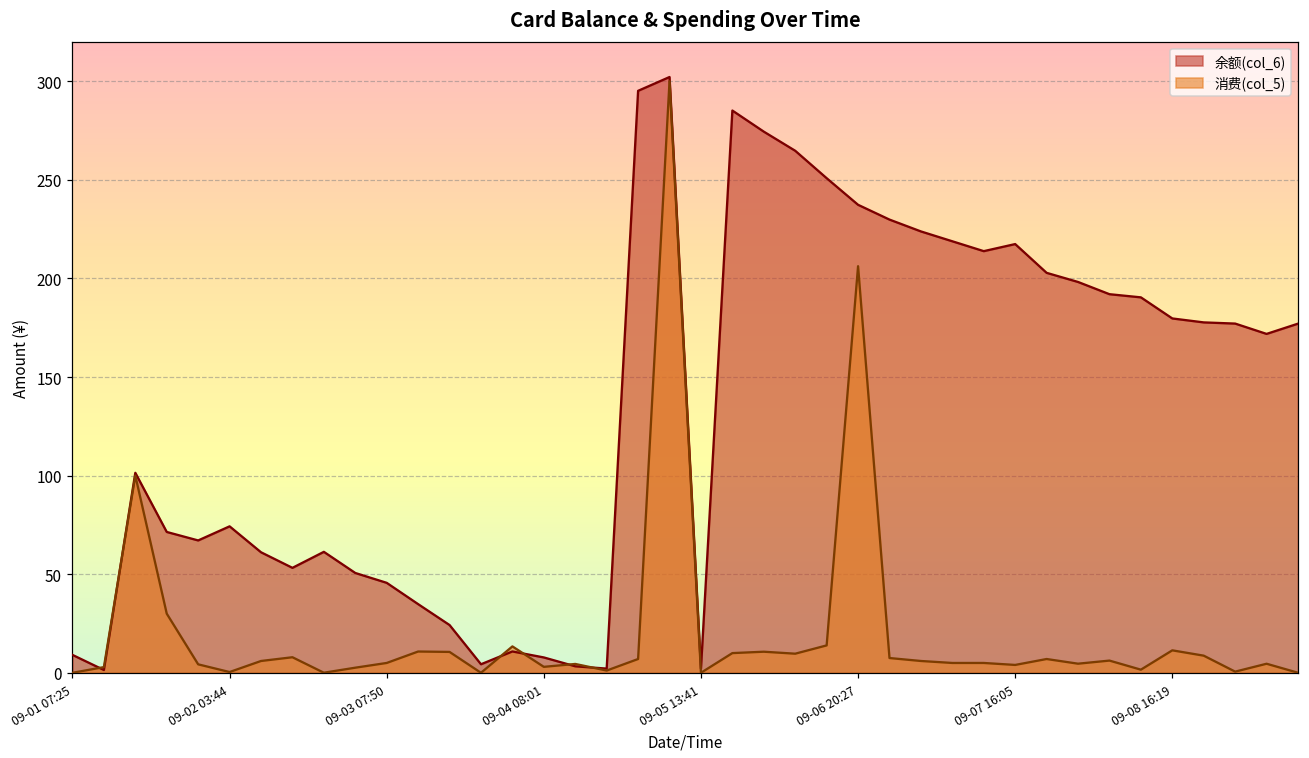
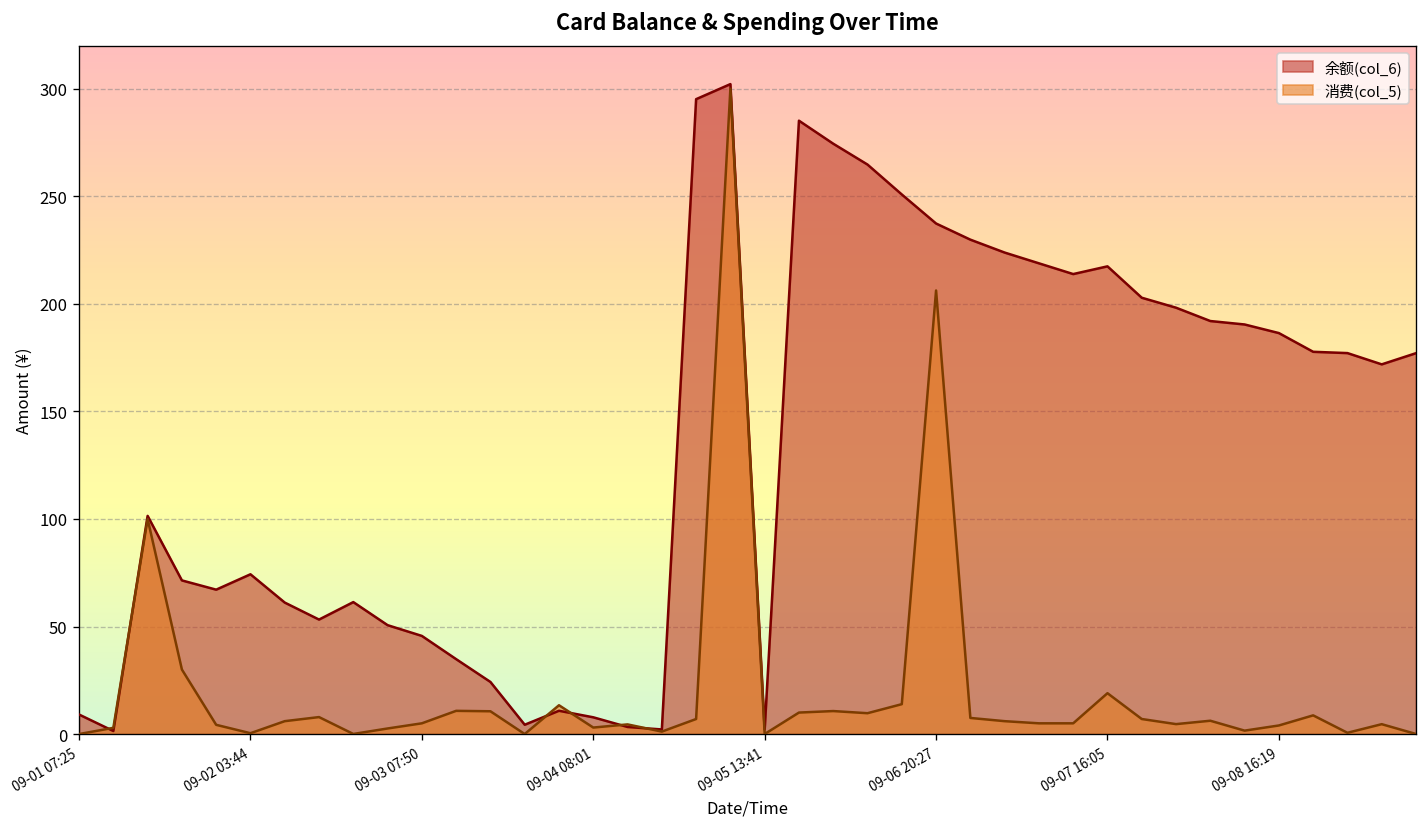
  {
    "余额(col_6)": {
      "09-01 07:25": 9,
      "09-02 03:44": 74,
      "09-04 08:01": 8,
      "09-05 13:41": 2,
      "09-06 20:27": 237,
      "09-07 16:05": 217,
-     "09-08 16:19": 180
+     "09-08 16:19": 186
    },
    "消费(col_5)": {
      "09-01 07:25": 0,
      "09-02 03:44": 0,
      "09-04 08:01": 3,
      "09-05 13:41": 0,
      "09-06 20:27": 206,
-     "09-07 16:05": 4,
-     "09-08 16:19": 11
+     "09-07 16:05": 19,
+     "09-08 16:19": 4
    }
  }
